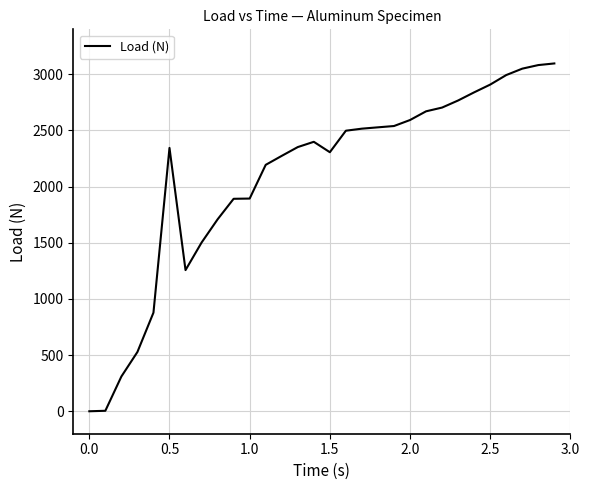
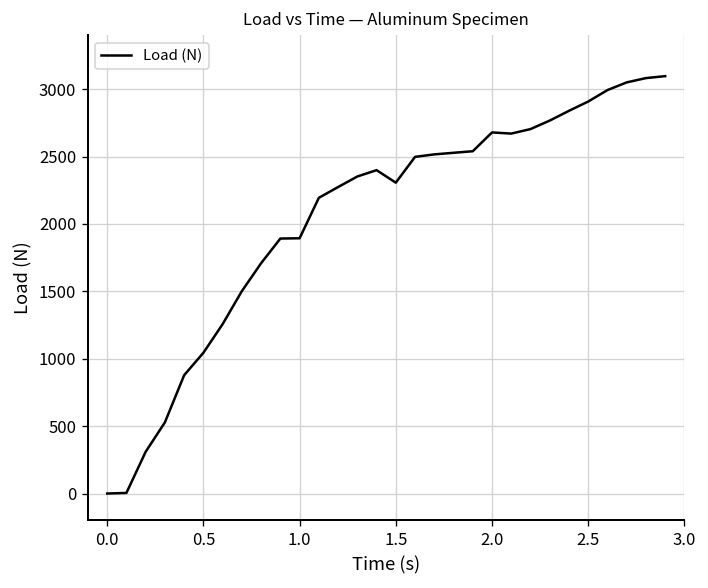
  {
    "0.0": 0,
-   "0.5": 2340,
+   "0.5": 1040,
    "1.0": 1890,
    "1.5": 2310,
-   "2.0": 2590,
+   "2.0": 2680,
    "2.5": 2910
  }
